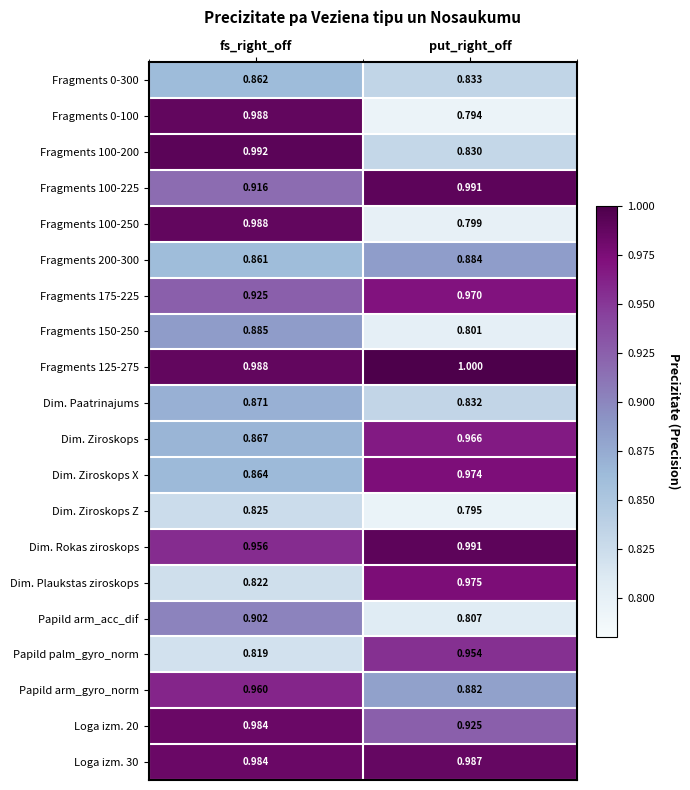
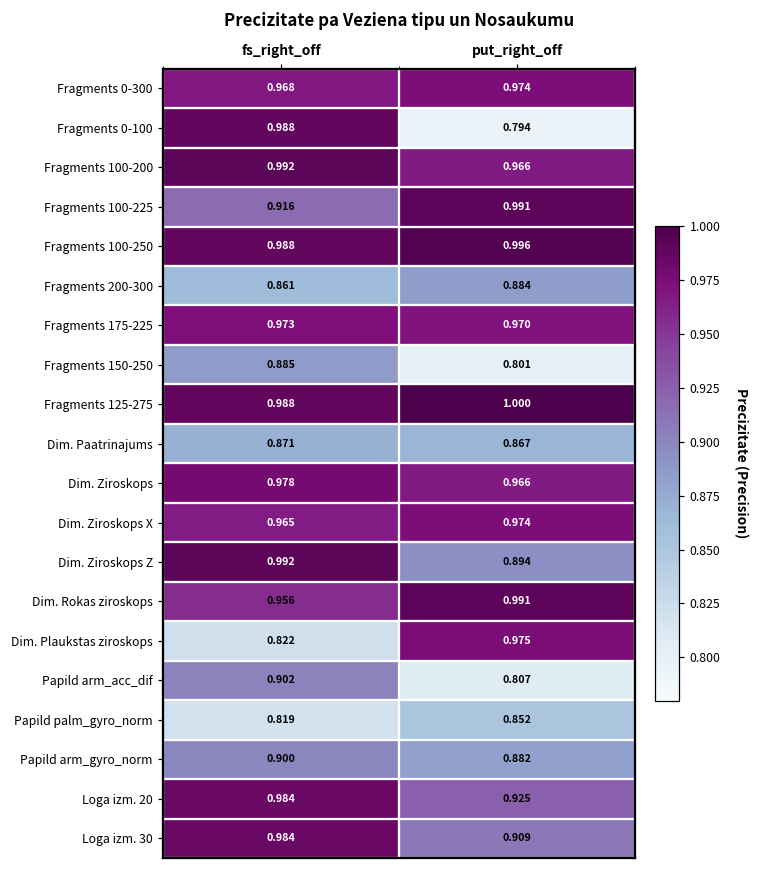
  {
    "Fragments 0-300": {
-     "fs_right_off": 0.862,
-     "put_right_off": 0.833
+     "fs_right_off": 0.968,
+     "put_right_off": 0.974
    },
    "Fragments 0-100": {
      "fs_right_off": 0.988,
      "put_right_off": 0.794
    },
    "Fragments 100-200": {
      "fs_right_off": 0.992,
-     "put_right_off": 0.830
+     "put_right_off": 0.966
    },
    "Fragments 100-225": {
      "fs_right_off": 0.916,
      "put_right_off": 0.991
    },
    "Fragments 100-250": {
      "fs_right_off": 0.988,
-     "put_right_off": 0.799
+     "put_right_off": 0.996
    },
    "Fragments 200-300": {
      "fs_right_off": 0.861,
      "put_right_off": 0.884
    },
    "Fragments 175-225": {
-     "fs_right_off": 0.925,
+     "fs_right_off": 0.973,
      "put_right_off": 0.970
    },
    "Fragments 150-250": {
      "fs_right_off": 0.885,
      "put_right_off": 0.801
    },
    "Fragments 125-275": {
      "fs_right_off": 0.988,
      "put_right_off": 1.000
    },
    "Dim. Paatrinajums": {
      "fs_right_off": 0.871,
-     "put_right_off": 0.832
+     "put_right_off": 0.867
    },
    "Dim. Ziroskops": {
-     "fs_right_off": 0.867,
+     "fs_right_off": 0.978,
      "put_right_off": 0.966
    },
    "Dim. Ziroskops X": {
-     "fs_right_off": 0.864,
+     "fs_right_off": 0.965,
      "put_right_off": 0.974
    },
    "Dim. Ziroskops Z": {
-     "fs_right_off": 0.825,
-     "put_right_off": 0.795
+     "fs_right_off": 0.992,
+     "put_right_off": 0.894
    },
    "Dim. Rokas ziroskops": {
      "fs_right_off": 0.956,
      "put_right_off": 0.991
    },
    "Dim. Plaukstas ziroskops": {
      "fs_right_off": 0.822,
      "put_right_off": 0.975
    },
    "Papild arm_acc_dif": {
      "fs_right_off": 0.902,
      "put_right_off": 0.807
    },
    "Papild palm_gyro_norm": {
      "fs_right_off": 0.819,
-     "put_right_off": 0.954
+     "put_right_off": 0.852
    },
    "Papild arm_gyro_norm": {
-     "fs_right_off": 0.960,
+     "fs_right_off": 0.900,
      "put_right_off": 0.882
    },
    "Loga izm. 20": {
      "fs_right_off": 0.984,
      "put_right_off": 0.925
    },
    "Loga izm. 30": {
      "fs_right_off": 0.984,
-     "put_right_off": 0.987
+     "put_right_off": 0.909
    }
  }
